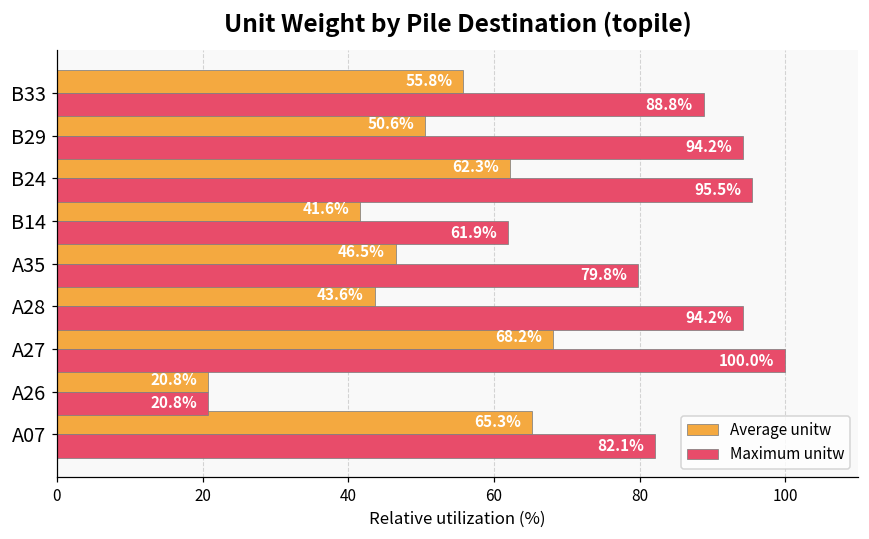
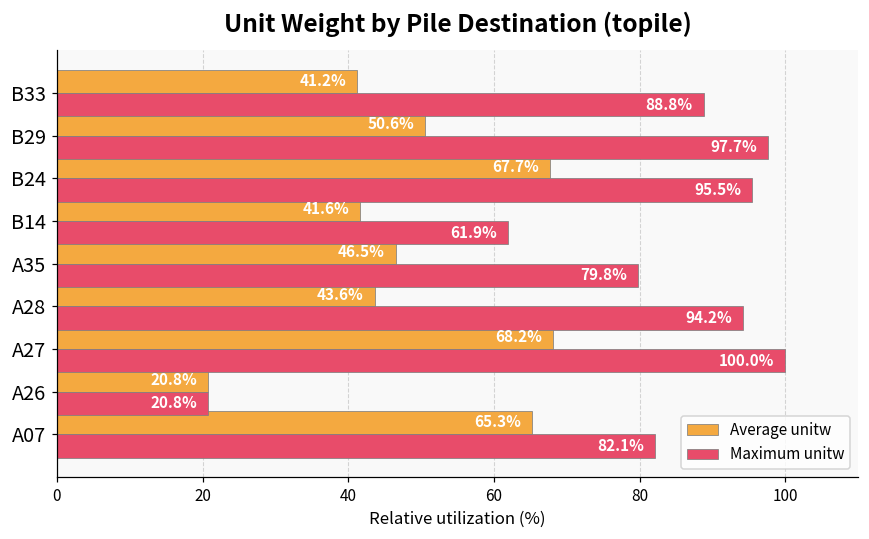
  {
    "Average unitw": {
-     "B33": "55.8%",
+     "B33": "41.2%",
      "B29": "50.6%",
-     "B24": "62.3%",
+     "B24": "67.7%",
      "B14": "41.6%",
      "A35": "46.5%",
      "A28": "43.6%",
      "A27": "68.2%",
      "A26": "20.8%",
      "A07": "65.3%"
    },
    "Maximum unitw": {
      "B33": "88.8%",
-     "B29": "94.2%",
+     "B29": "97.7%",
      "B24": "95.5%",
      "B14": "61.9%",
      "A35": "79.8%",
      "A28": "94.2%",
      "A27": "100.0%",
      "A26": "20.8%",
      "A07": "82.1%"
    }
  }
